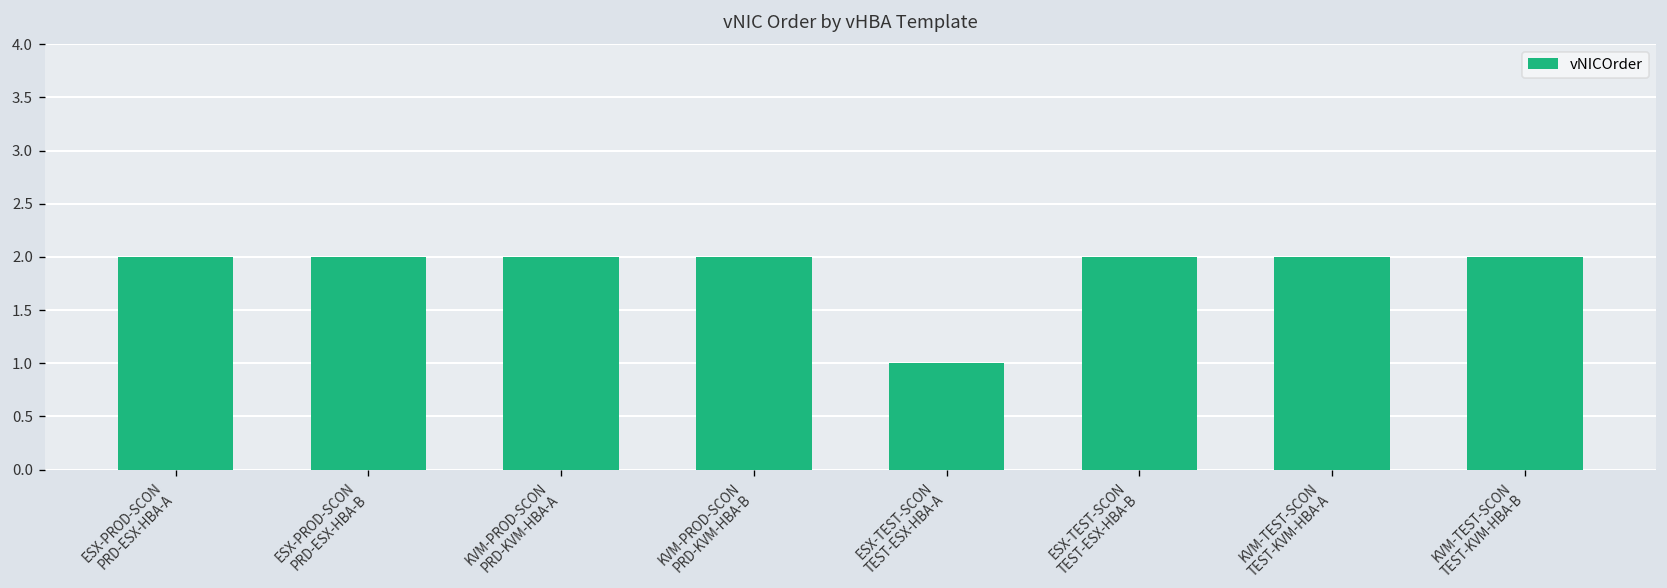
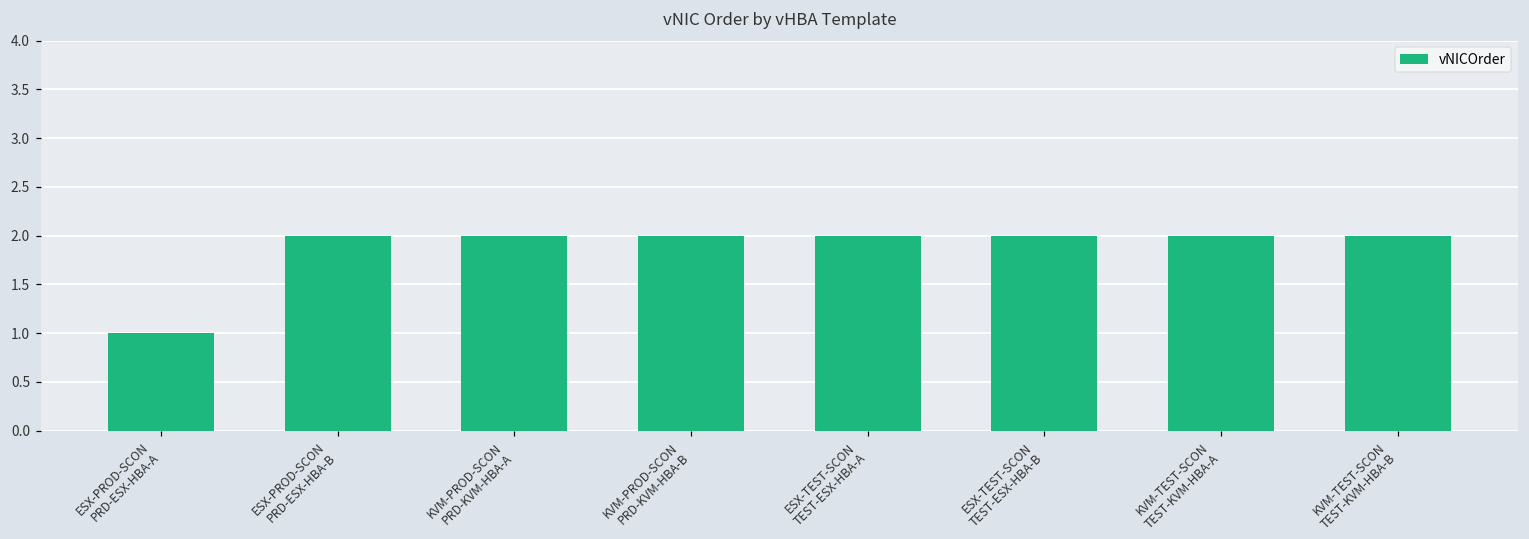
  {
-   "ESX-PROD-SCON PRD-ESX-HBA-A": 2,
+   "ESX-PROD-SCON PRD-ESX-HBA-A": 1,
    "ESX-PROD-SCON PRD-ESX-HBA-B": 2,
    "KVM-PROD-SCON PRD-KVM-HBA-A": 2,
    "KVM-PROD-SCON PRD-KVM-HBA-B": 2,
-   "ESX-TEST-SCON TEST-ESX-HBA-A": 1,
+   "ESX-TEST-SCON TEST-ESX-HBA-A": 2,
    "ESX-TEST-SCON TEST-ESX-HBA-B": 2,
    "KVM-TEST-SCON TEST-KVM-HBA-A": 2,
    "KVM-TEST-SCON TEST-KVM-HBA-B": 2
  }
